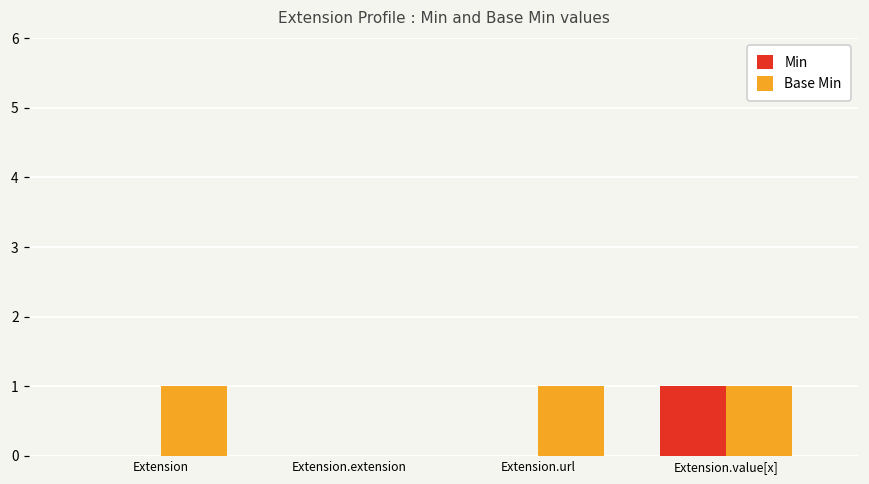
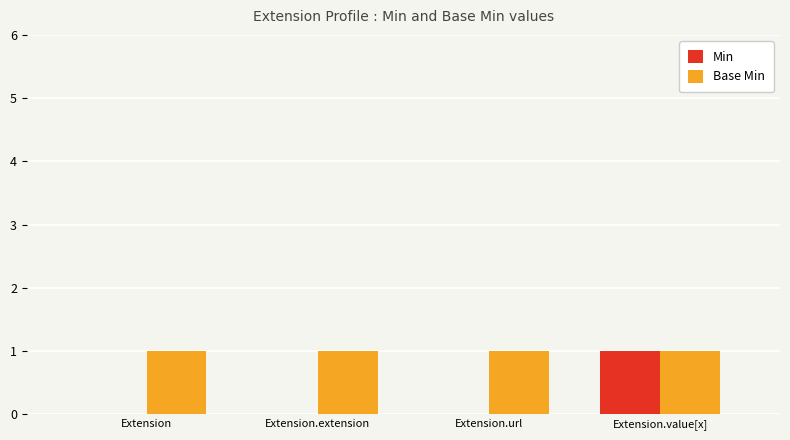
  {
    "Min": {
      "Extension": 0,
      "Extension.extension": 0,
      "Extension.url": 0,
      "Extension.value[x]": 1
    },
    "Base Min": {
      "Extension": 1,
-     "Extension.extension": 0,
+     "Extension.extension": 1,
      "Extension.url": 1,
      "Extension.value[x]": 1
    }
  }
